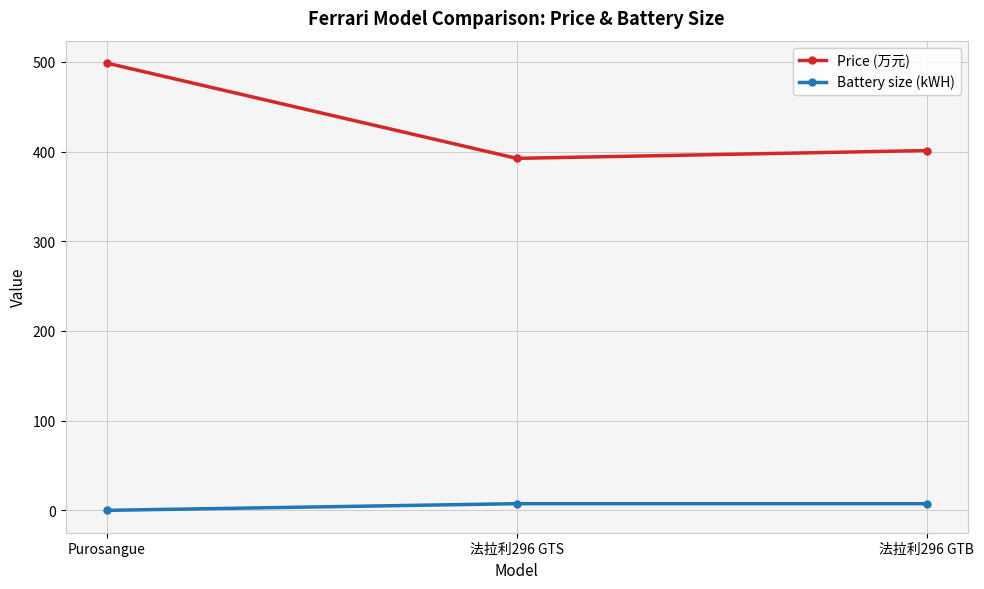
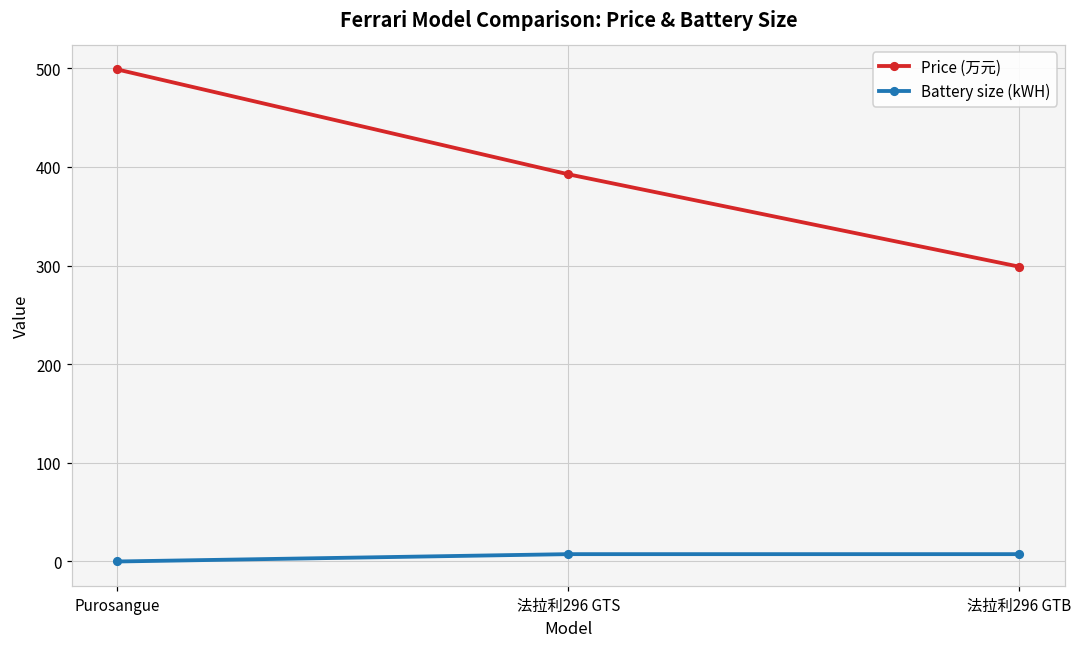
  {
    "Price (万元)": {
      "Purosangue": 500,
      "法拉利296 GTS": 390,
-     "法拉利296 GTB": 400
+     "法拉利296 GTB": 300
    },
    "Battery size (kWH)": {
      "Purosangue": 0,
      "法拉利296 GTS": 10,
      "法拉利296 GTB": 10
    }
  }
